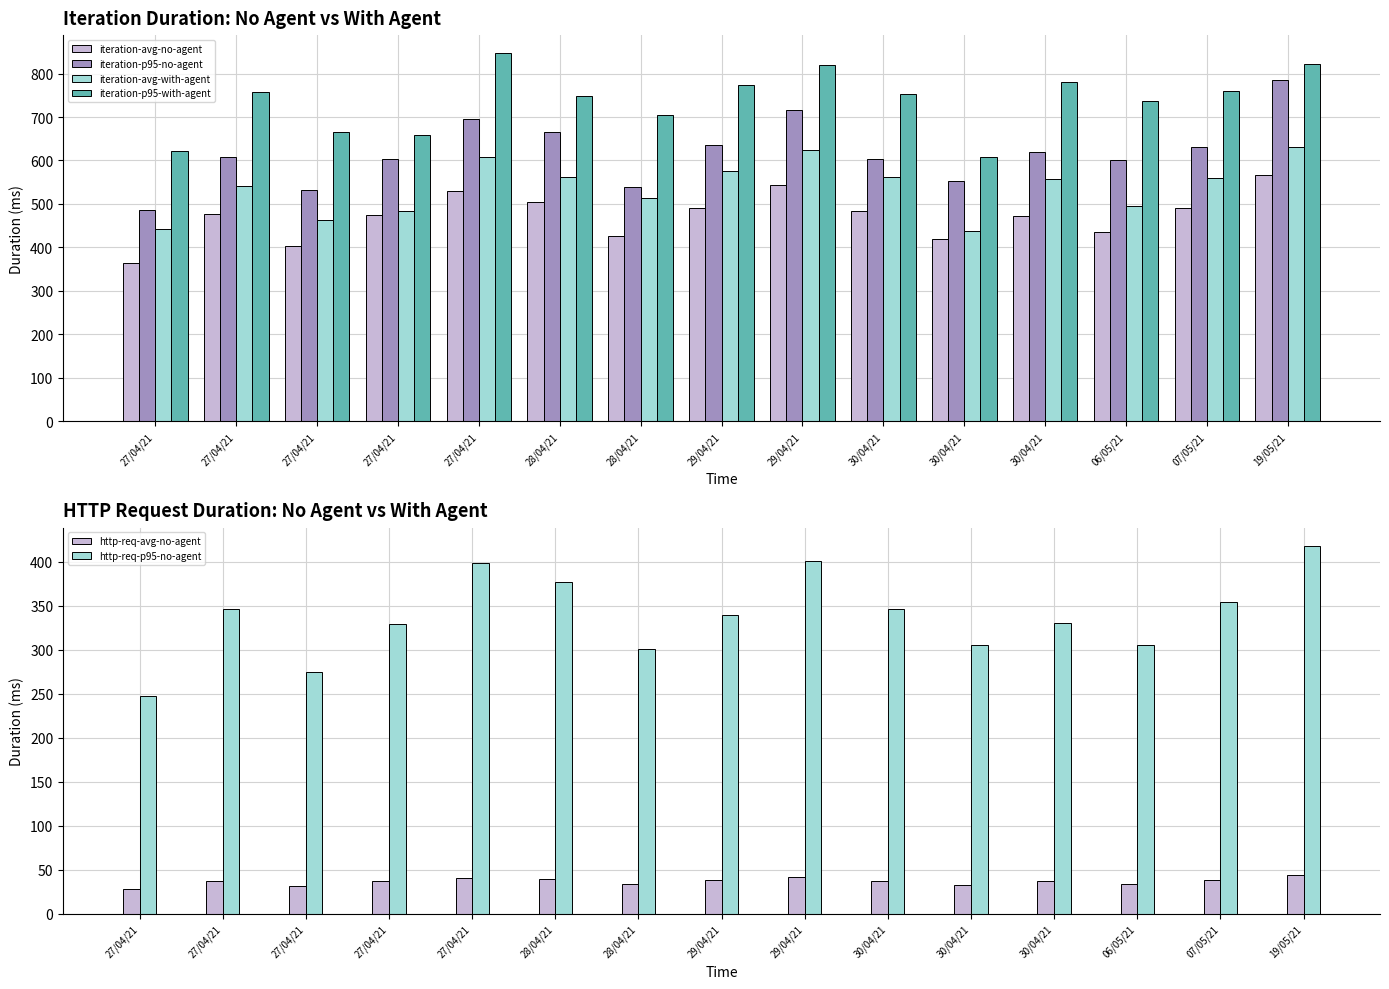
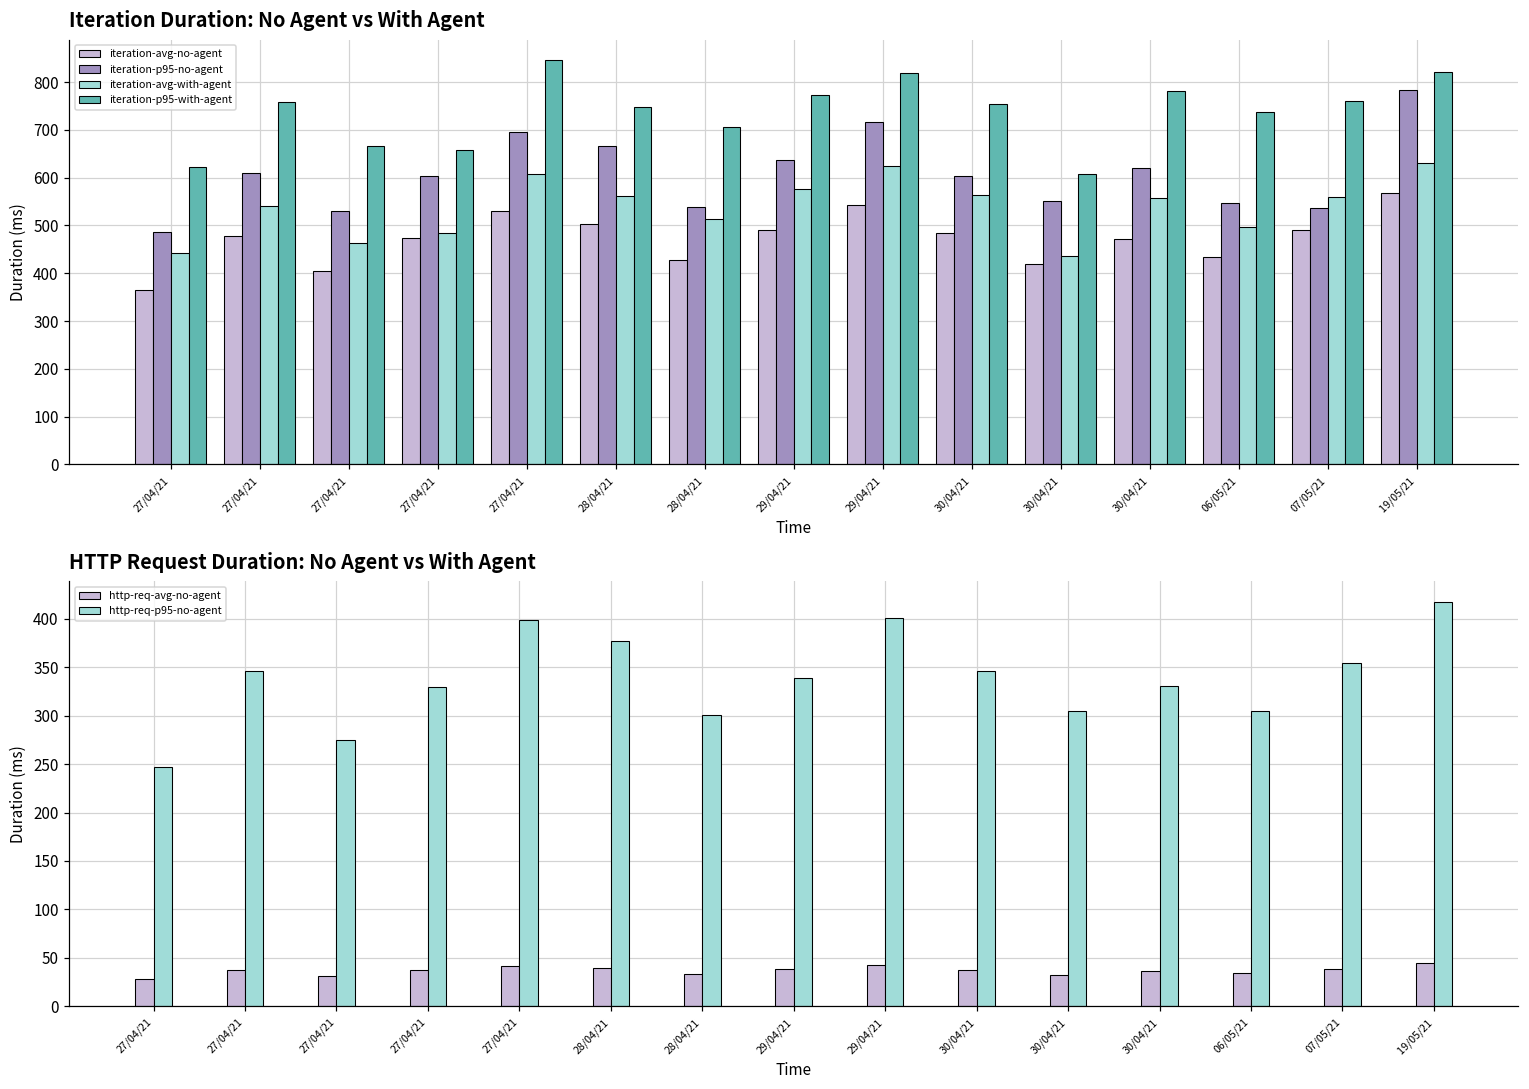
  {
    "Iteration Duration: No Agent vs With Agent": {
      "iteration-p95-no-agent": {
-       "06/05/21": 600,
-       "07/05/21": 630,
+       "06/05/21": 550,
+       "07/05/21": 540,
        "19/05/21": 780
      },
      "iteration-p95-with-agent": {
        "06/05/21": 740,
        "07/05/21": 760,
        "19/05/21": 820
      }
    }
  }
